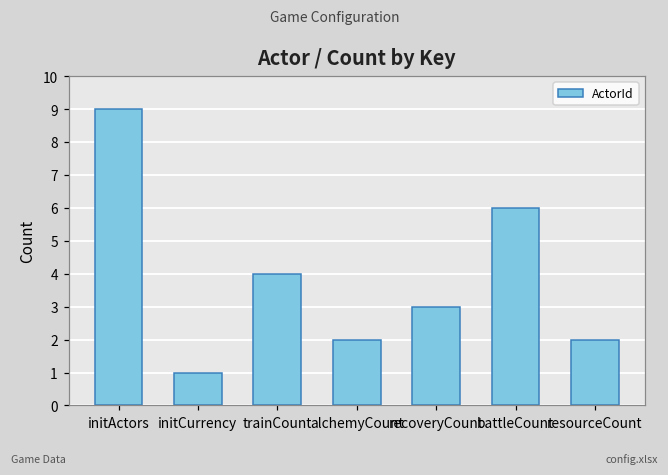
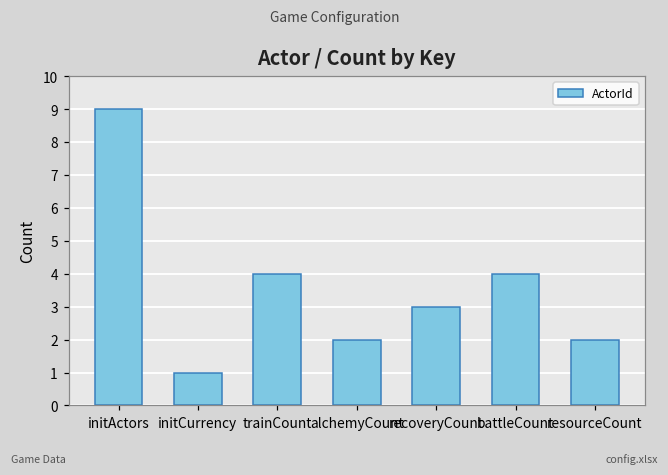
  {
    "initActors": 9,
    "initCurrency": 1,
    "trainCount": 4,
-   "battleCount": 6,
+   "battleCount": 4,
    "resourceCount": 2
  }
